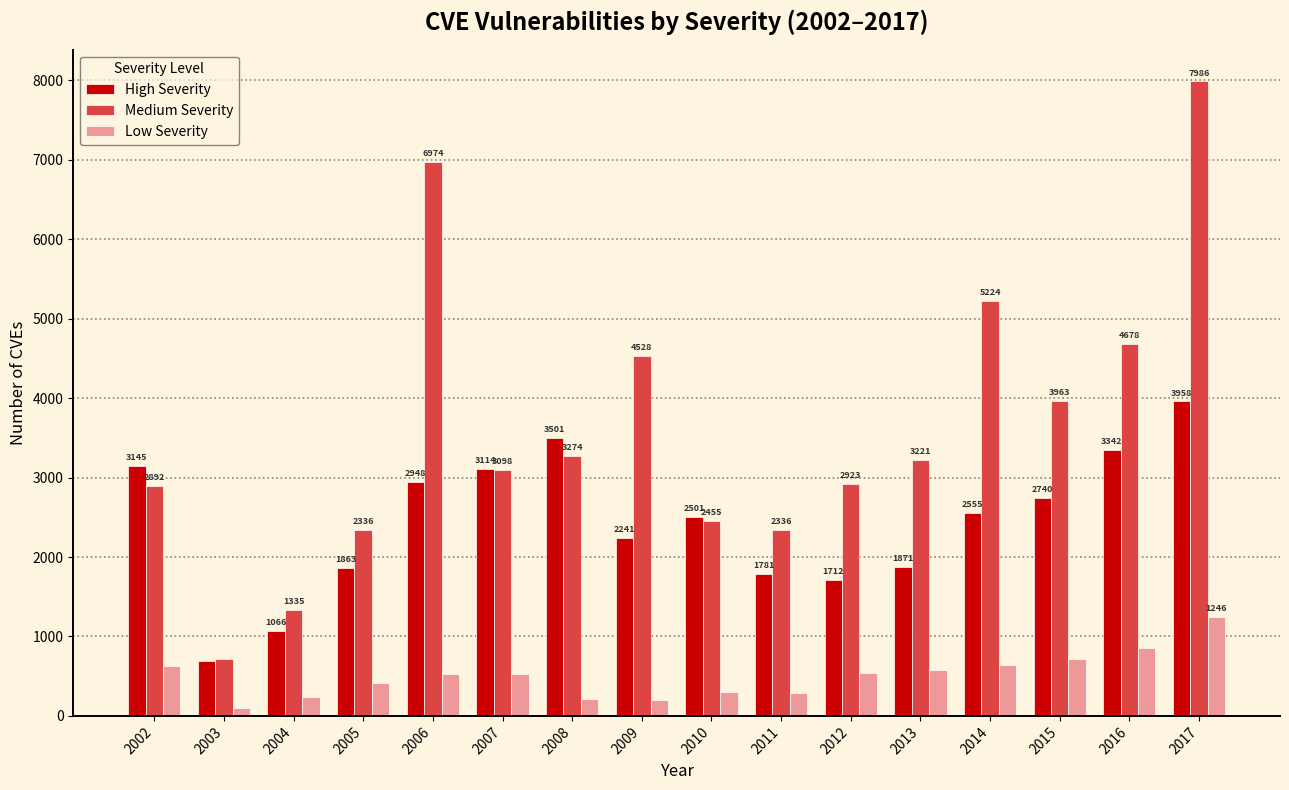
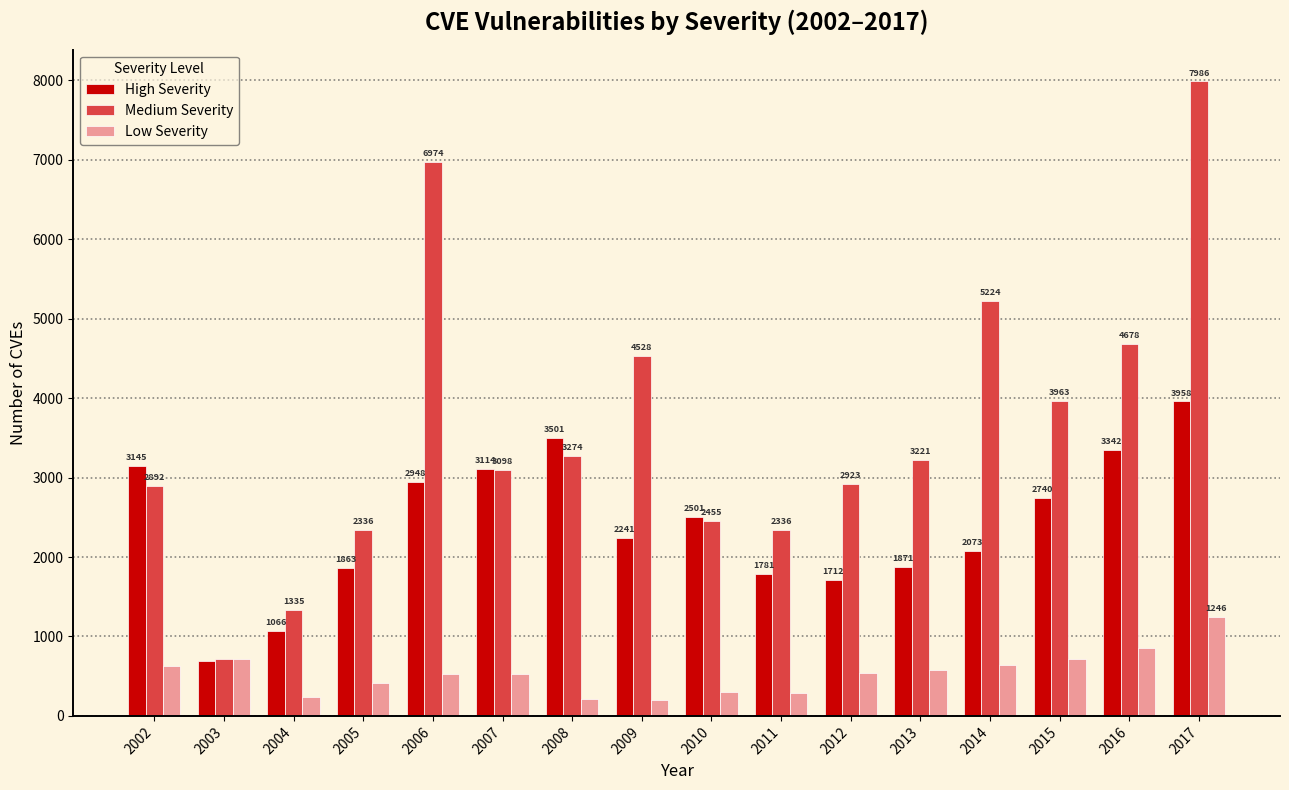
  {
    "High Severity": {
      "2002": 3145,
      "2004": 1066,
      "2005": 1863,
      "2006": 2948,
      "2008": 3501,
      "2009": 2241,
      "2010": 2501,
      "2011": 1781,
      "2012": 1712,
      "2013": 1871,
-     "2014": 2555,
+     "2014": 2073,
      "2015": 2740,
      "2016": 3342,
      "2017": 3958
    },
    "Medium Severity": {
      "2002": 2892,
      "2004": 1335,
      "2005": 2336,
      "2006": 6974,
      "2008": 3274,
      "2009": 4528,
      "2010": 2455,
      "2011": 2336,
      "2012": 2923,
      "2013": 3221,
      "2014": 5224,
      "2015": 3963,
      "2016": 4678,
      "2017": 7986
    },
    "Low Severity": {
      "2002": 600,
-     "2003": 100,
+     "2003": 700,
      "2004": 200,
      "2005": 400,
      "2006": 500,
      "2007": 500,
      "2008": 200,
      "2009": 200,
      "2010": 300,
      "2011": 300,
      "2012": 500,
      "2013": 600,
      "2014": 600,
      "2015": 700,
      "2016": 900
    }
  }
